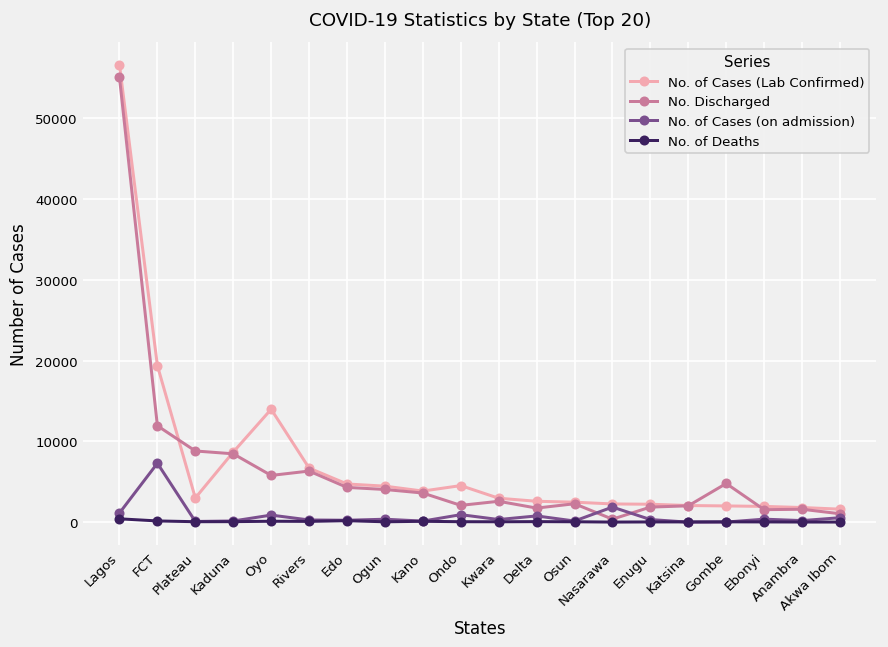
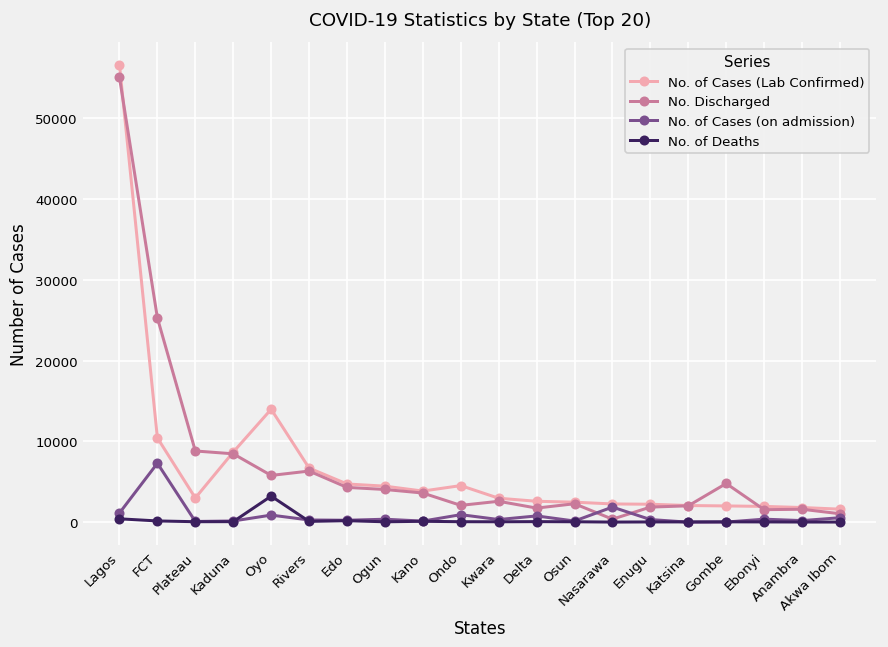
  {
    "No. of Cases (Lab Confirmed)": {
      "Lagos": 57000,
-     "FCT": 19000,
+     "FCT": 10000,
      "Plateau": 3000,
      "Oyo": 14000,
      "Edo": 5000,
      "Ogun": 4000,
      "Ondo": 5000,
      "Kwara": 3000,
      "Delta": 3000,
      "Nasarawa": 2000,
      "Gombe": 2000,
      "Ebonyi": 2000,
      "Akwa Ibom": 2000
    },
    "No. Discharged": {
      "Lagos": 55000,
-     "FCT": 12000,
+     "FCT": 25000,
      "Plateau": 9000,
      "Oyo": 6000,
      "Edo": 4000,
      "Ogun": 4000,
      "Ondo": 2000,
      "Kwara": 3000,
      "Delta": 2000,
      "Gombe": 5000,
      "Ebonyi": 2000,
      "Akwa Ibom": 1000
    },
    "No. of Cases (on admission)": {
      "Lagos": 1000,
      "FCT": 7000,
      "Oyo": 1000,
      "Ondo": 1000,
      "Delta": 1000,
      "Nasarawa": 2000,
      "Akwa Ibom": 1000
    },
    "No. of Deaths": {
      "Lagos": 0,
      "FCT": 0,
-     "Oyo": 0,
+     "Oyo": 3000,
      "Ondo": 0,
      "Delta": 0,
      "Akwa Ibom": 0
    }
  }
